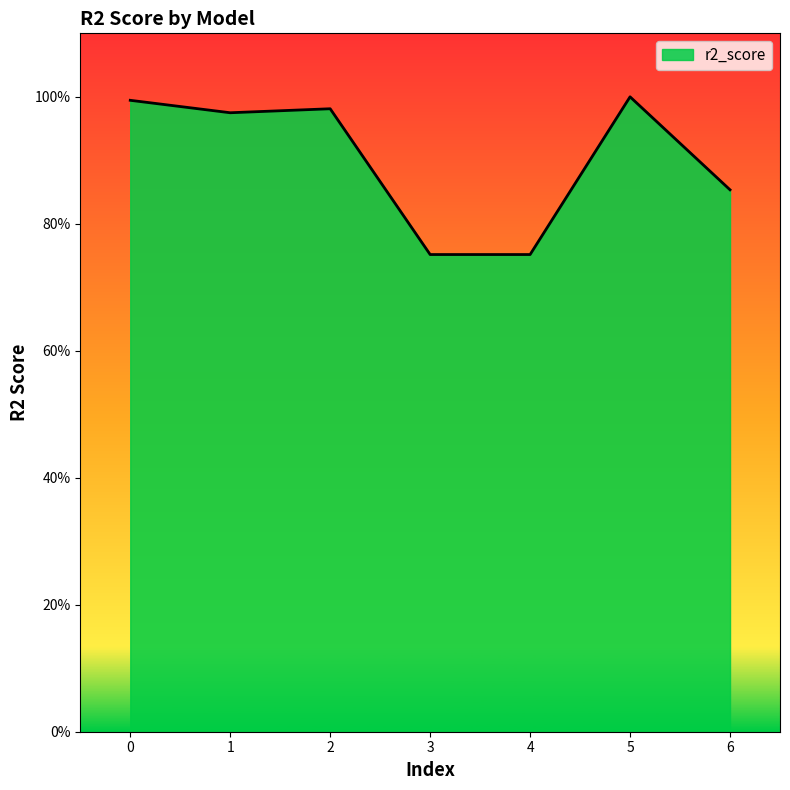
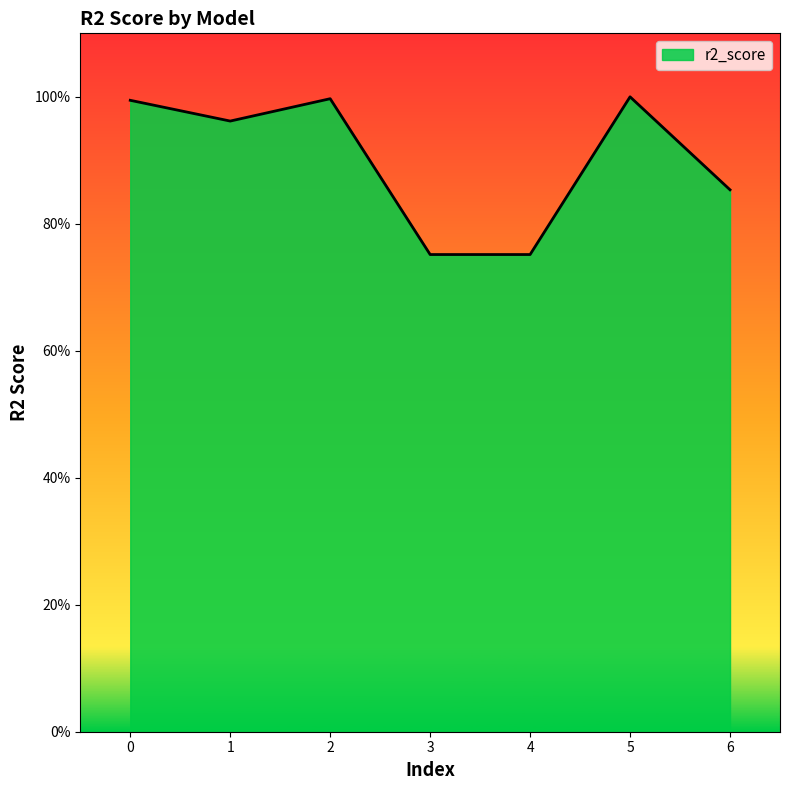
  {
    "0": "99%",
-   "1": "97%",
-   "2": "98%",
+   "1": "96%",
+   "2": "100%",
    "3": "75%",
    "4": "75%",
    "5": "100%",
    "6": "85%"
  }
